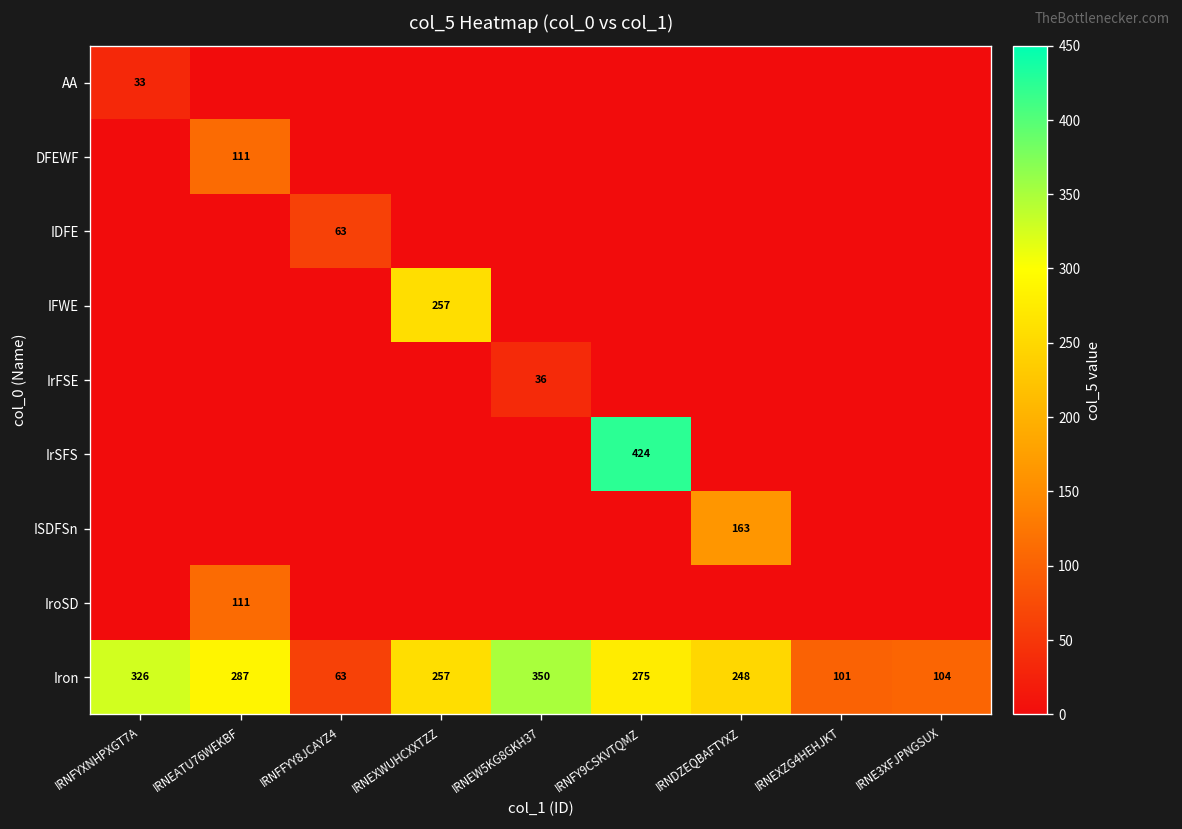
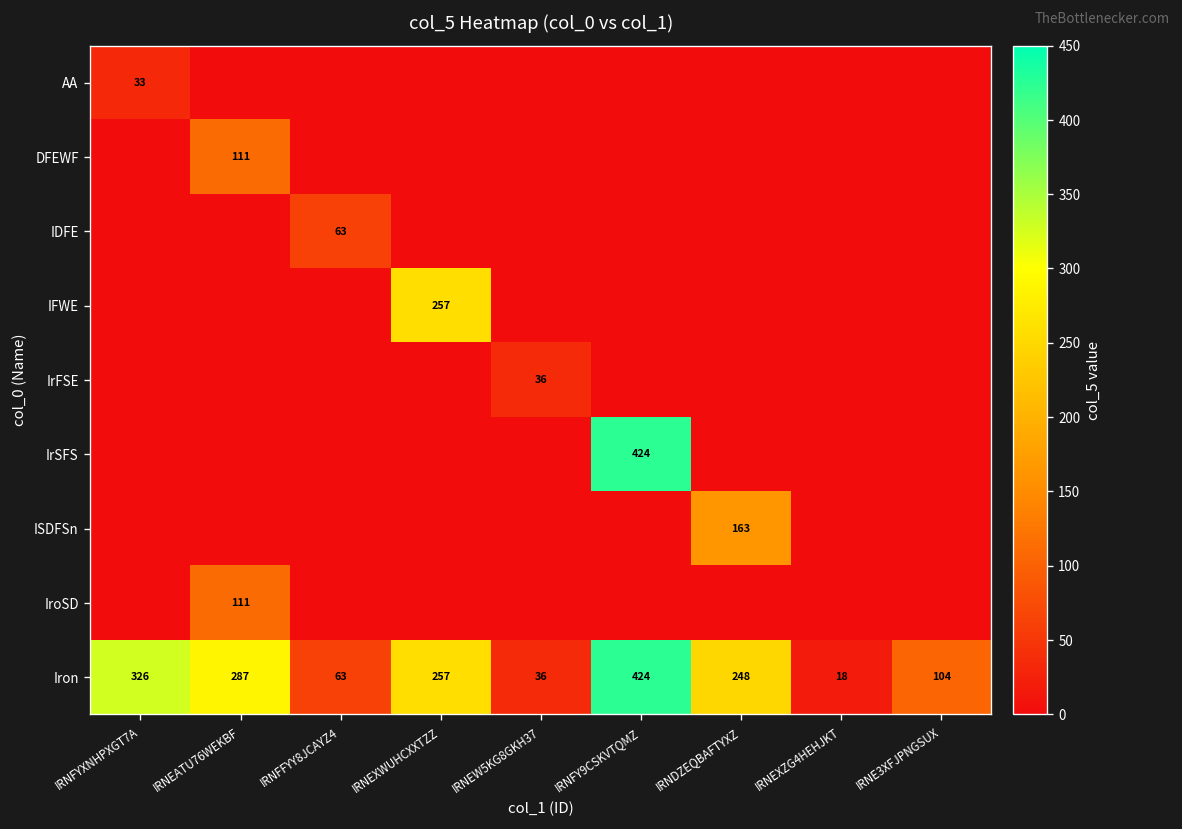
  {
    "AA": {
      "IRNFYXNHPXGT7A": 33
    },
    "DFEWF": {
      "IRNEATU76WEKBF": 111
    },
    "IDFE": {
      "IRNFFYY8JCAYZ4": 63
    },
    "IFWE": {
      "IRNEXWUHCXXTZZ": 257
    },
    "IrFSE": {
      "IRNEW5KG8GKH37": 36
    },
    "IrSFS": {
      "IRNFY9CSKVTQMZ": 424
    },
    "ISDFSn": {
      "IRNDZEQBAFTYXZ": 163
    },
    "IroSD": {
      "IRNEATU76WEKBF": 111
    },
    "Iron": {
      "IRNFYXNHPXGT7A": 326,
      "IRNEATU76WEKBF": 287,
      "IRNFFYY8JCAYZ4": 63,
      "IRNEXWUHCXXTZZ": 257,
-     "IRNEW5KG8GKH37": 350,
-     "IRNFY9CSKVTQMZ": 275,
+     "IRNEW5KG8GKH37": 36,
+     "IRNFY9CSKVTQMZ": 424,
      "IRNDZEQBAFTYXZ": 248,
-     "IRNEXZG4HEHJKT": 101,
+     "IRNEXZG4HEHJKT": 18,
      "IRNE3XFJPNGSUX": 104
    }
  }
